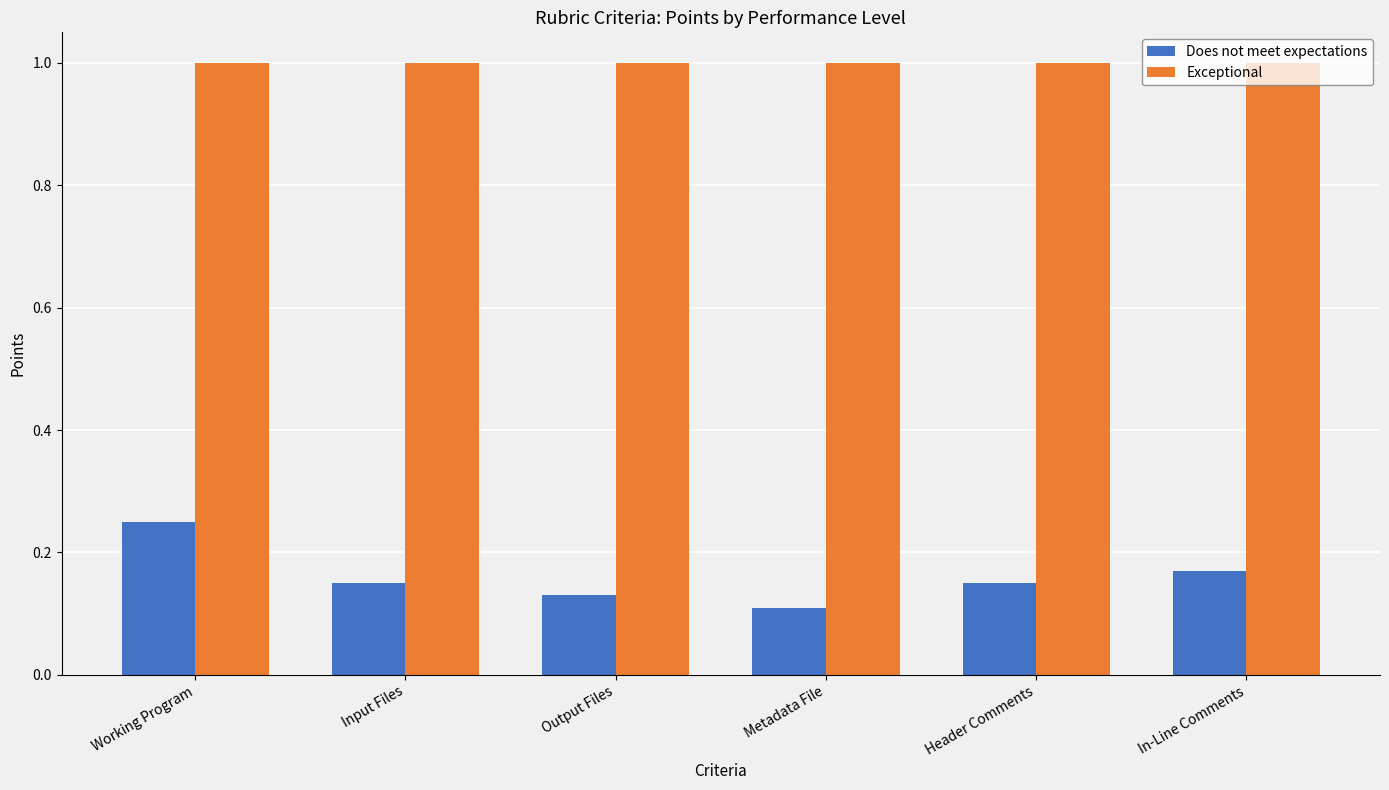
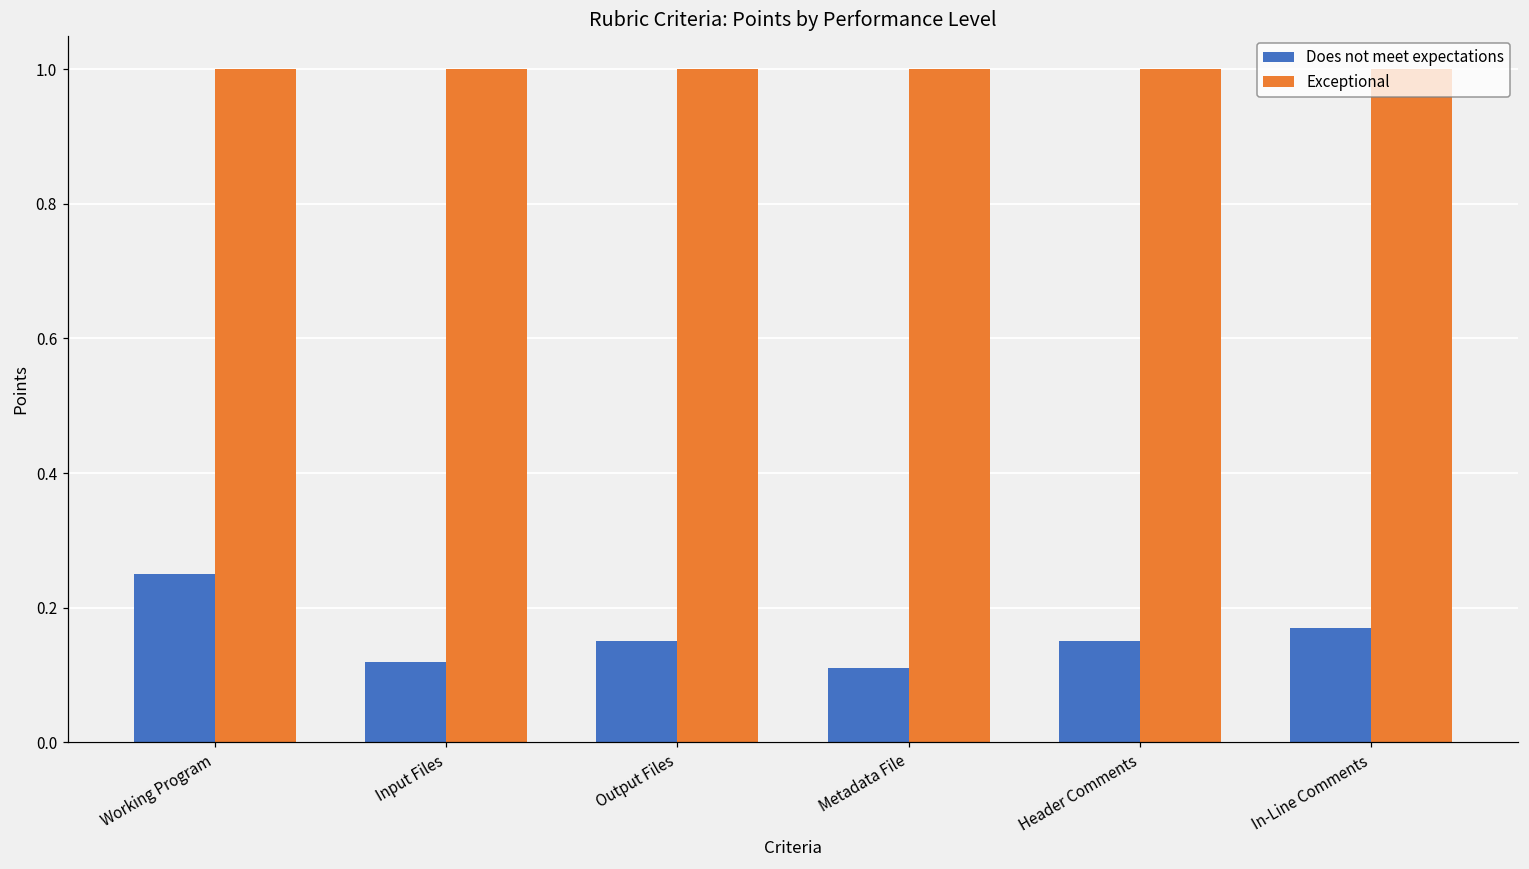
  {
    "Does not meet expectations": {
      "Working Program": 0.25,
-     "Input Files": 0.15,
-     "Output Files": 0.13,
+     "Input Files": 0.12,
+     "Output Files": 0.15,
      "Metadata File": 0.11,
      "Header Comments": 0.15,
      "In-Line Comments": 0.17
    },
    "Exceptional": {
      "Working Program": 1.00,
      "Input Files": 1.00,
      "Output Files": 1.00,
      "Metadata File": 1.00,
      "Header Comments": 1.00
    }
  }
